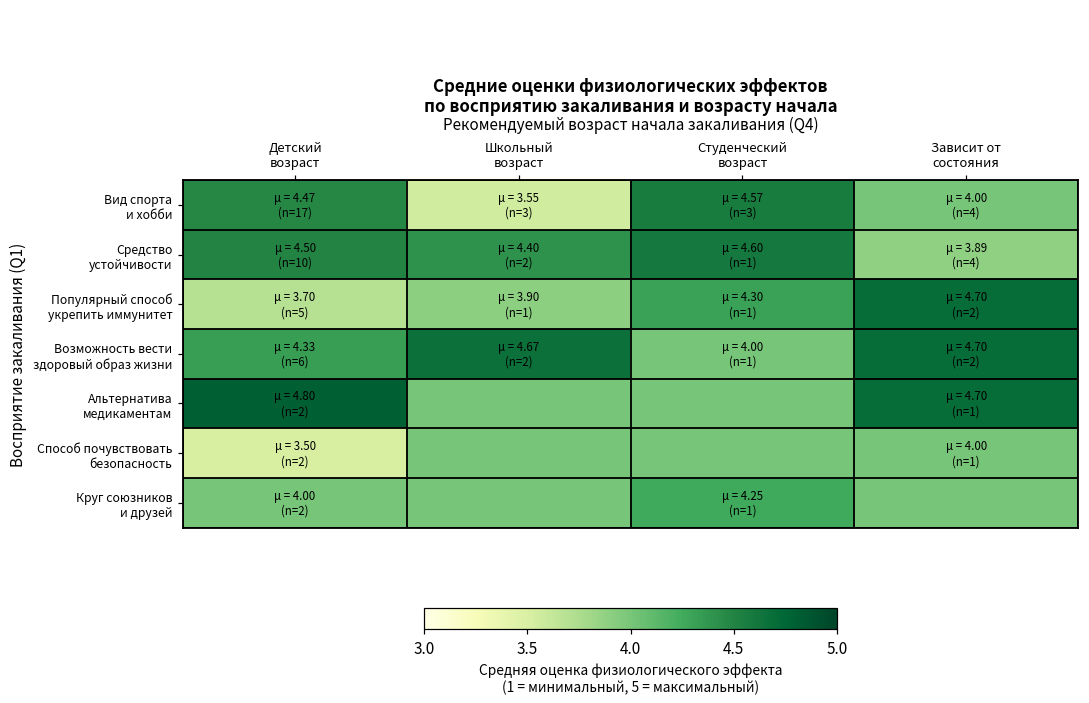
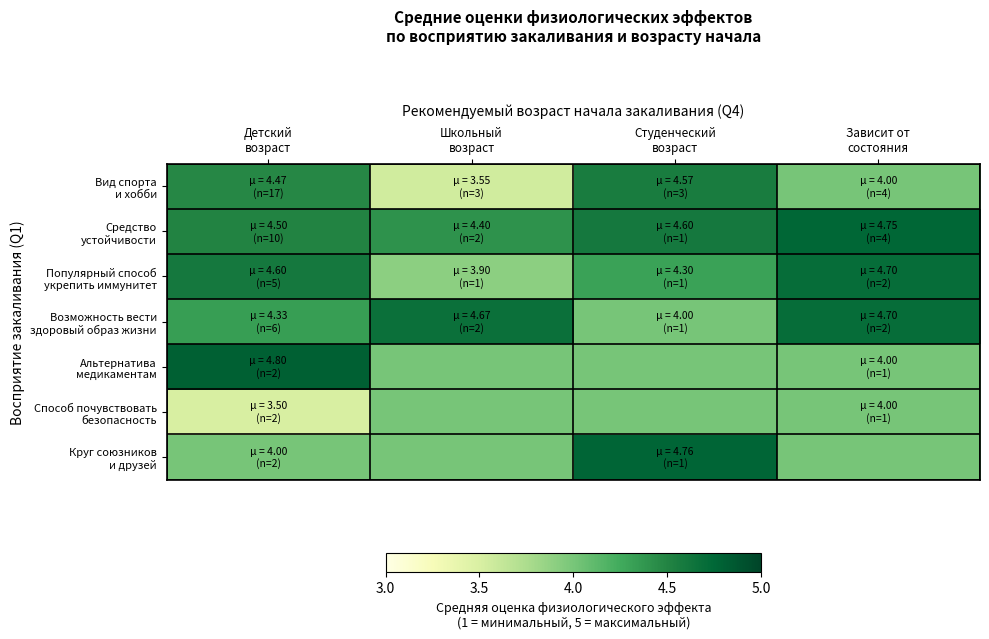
  {
    "Средство устойчивости": {
-     "Зависит от состояния": 3.89
+     "Зависит от состояния": 4.75
    },
    "Популярный способ укрепить иммунитет": {
-     "Детский возраст": 3.70
+     "Детский возраст": 4.60
    },
    "Альтернатива медикаментам": {
-     "Зависит от состояния": 4.70
+     "Зависит от состояния": 4.00
    },
    "Круг союзников и друзей": {
-     "Студенческий возраст": 4.25
+     "Студенческий возраст": 4.76
    }
  }
